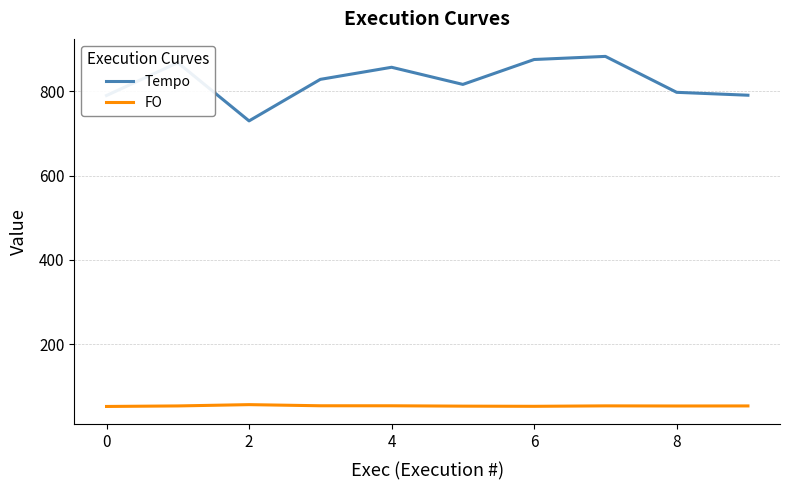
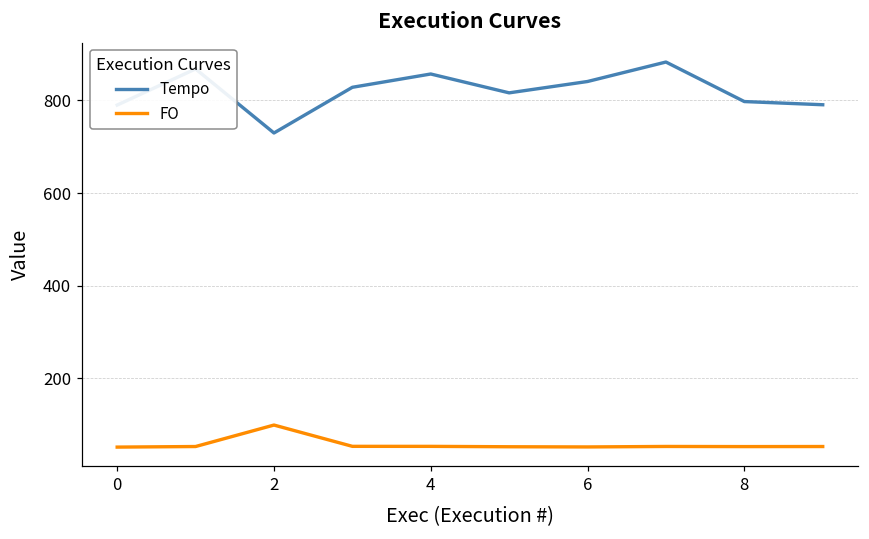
  {
    "Tempo": {
      "2": 730,
      "4": 860,
-     "6": 880,
+     "6": 840,
      "8": 800
    },
    "FO": {
      "0": 50,
-     "2": 60,
+     "2": 100,
      "4": 50,
      "6": 50,
      "8": 50
    }
  }
